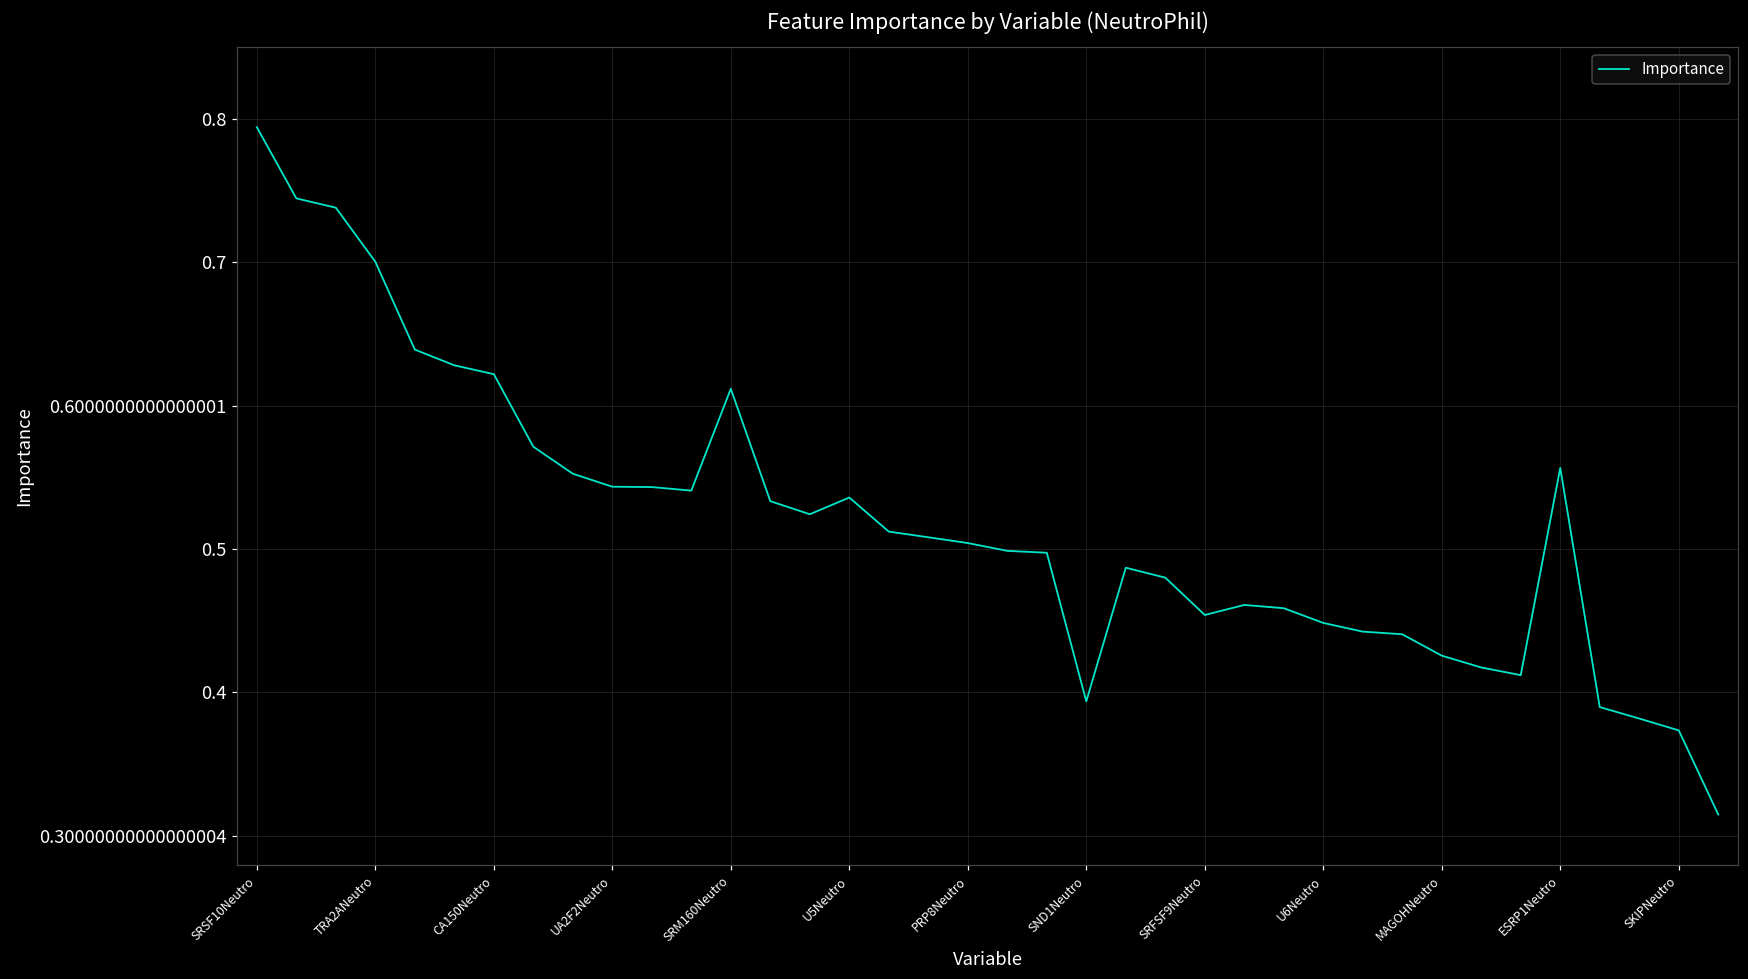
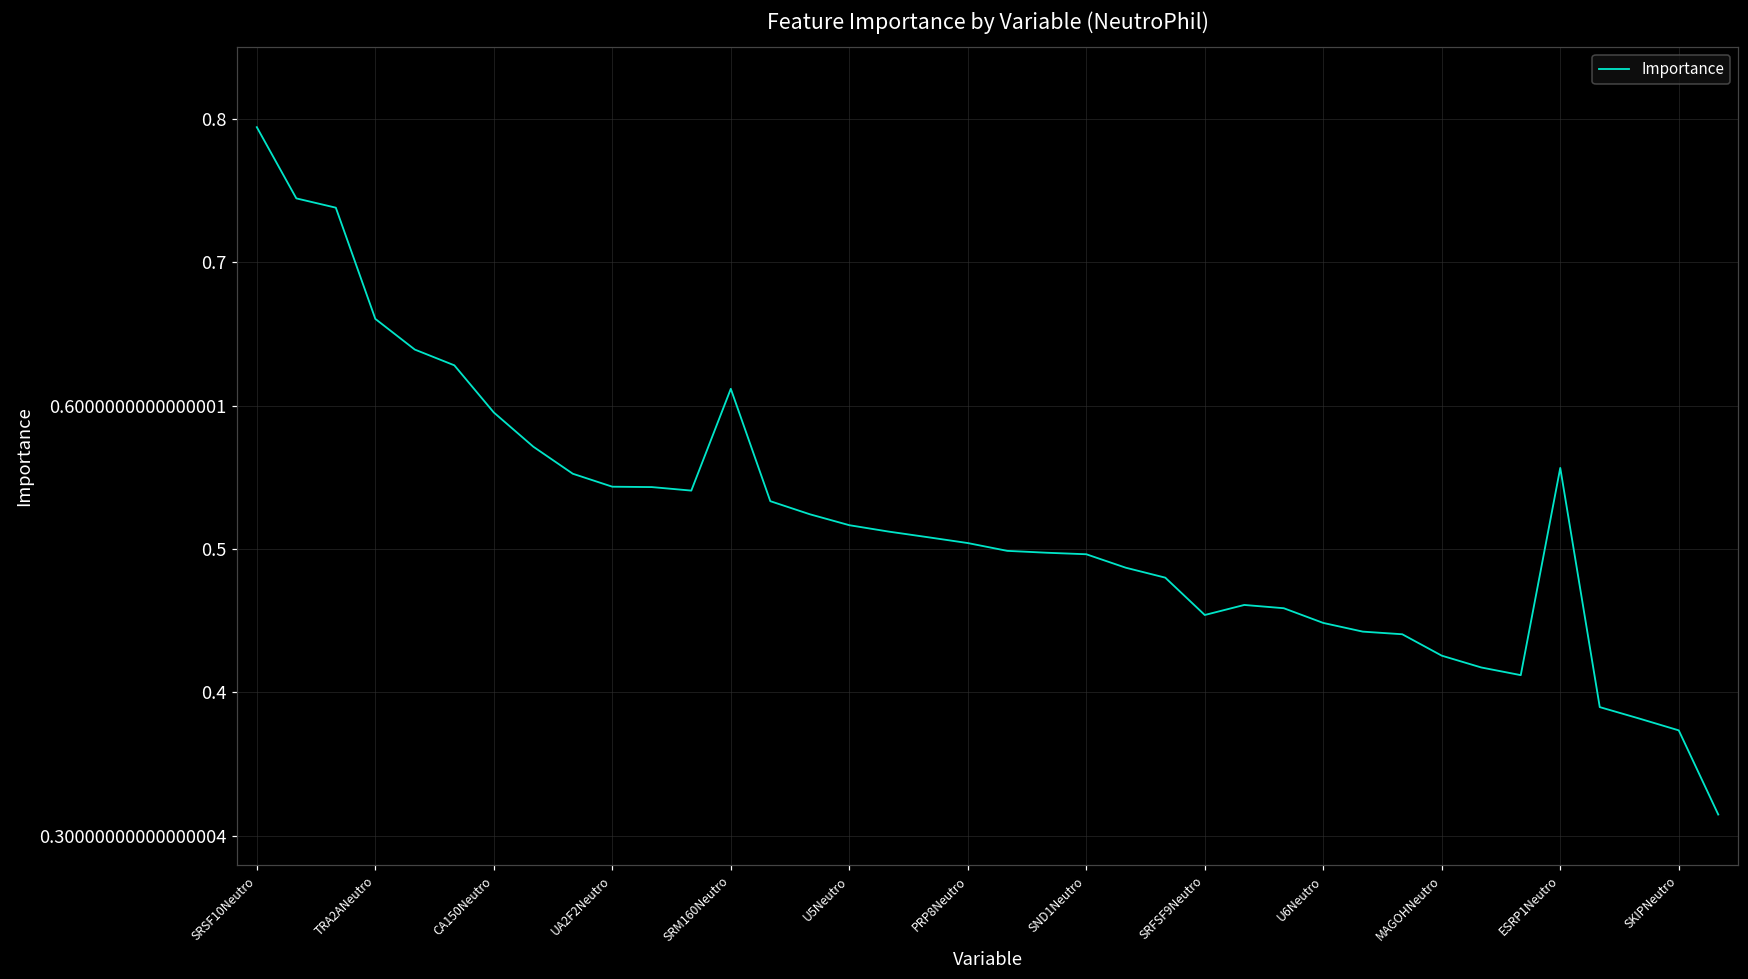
  {
    "SRSF10Neutro": 0.794,
-   "TRA2ANeutro": 0.700,
-   "CA150Neutro": 0.622,
+   "TRA2ANeutro": 0.660,
+   "CA150Neutro": 0.595,
    "UA2F2Neutro": 0.543,
    "SRM160Neutro": 0.612,
-   "U5Neutro": 0.536,
+   "U5Neutro": 0.517,
    "PRP8Neutro": 0.504,
-   "SND1Neutro": 0.394,
+   "SND1Neutro": 0.496,
    "SRFSF9Neutro": 0.454,
    "U6Neutro": 0.448,
    "MAGOHNeutro": 0.426,
    "ESRP1Neutro": 0.557,
    "SKIPNeutro": 0.374
  }
